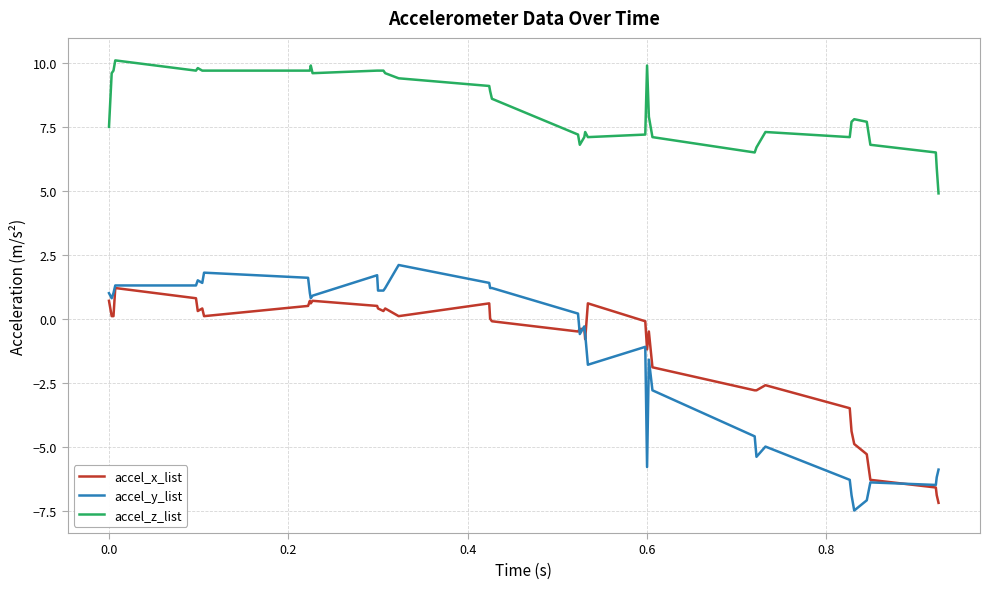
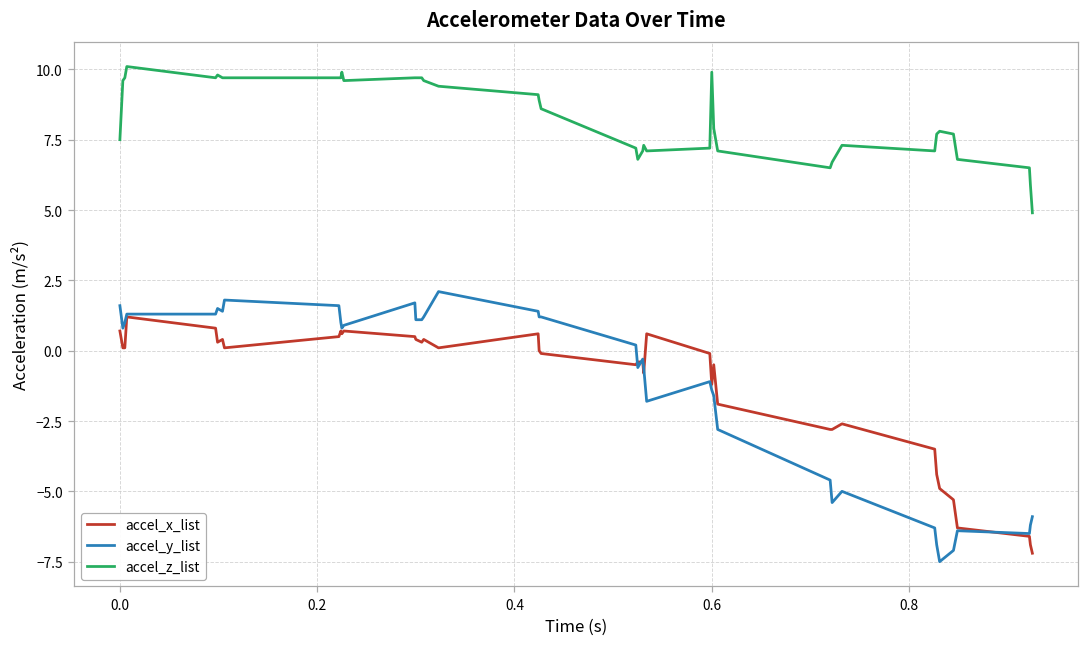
  {
    "accel_x_list": {
      "0.0": 0.7,
      "0.6": -1.2
    },
    "accel_y_list": {
-     "0.0": 1.0,
-     "0.6": -5.8
+     "0.0": 1.6,
+     "0.6": -1.4
    },
    "accel_z_list": {
      "0.0": 7.5,
      "0.6": 9.9
    }
  }
